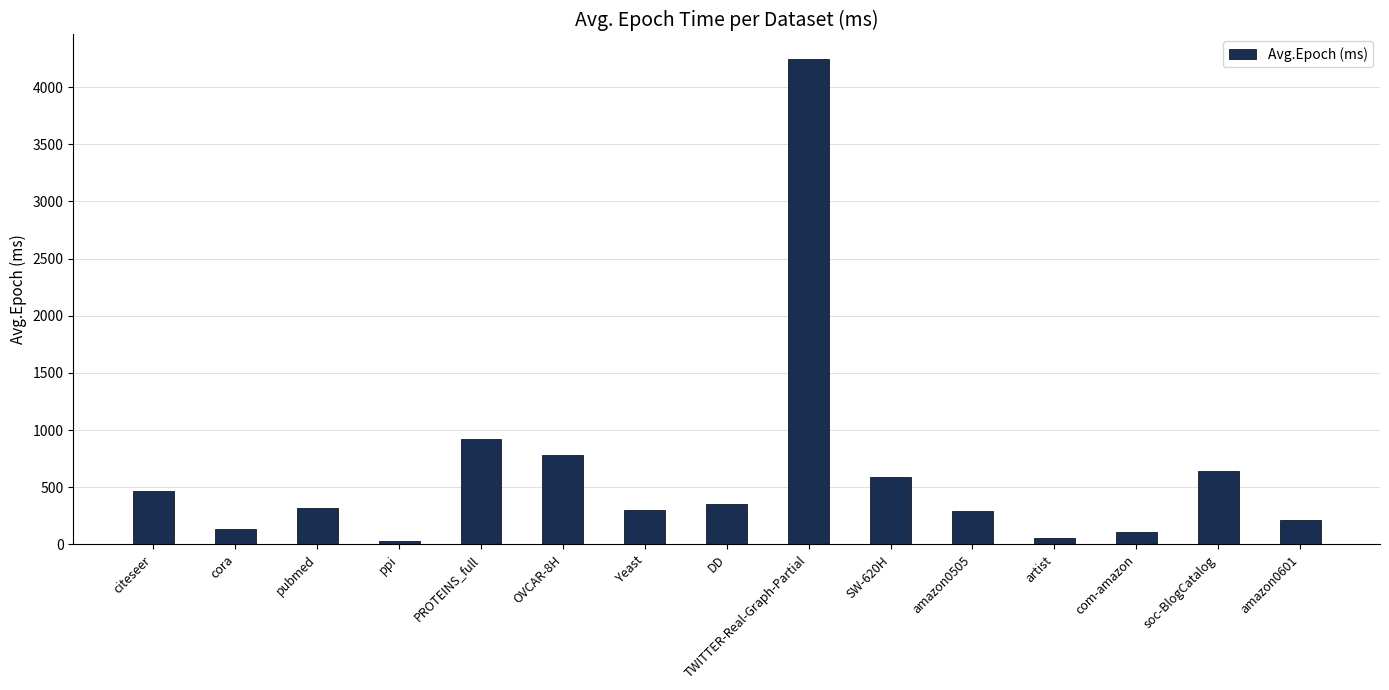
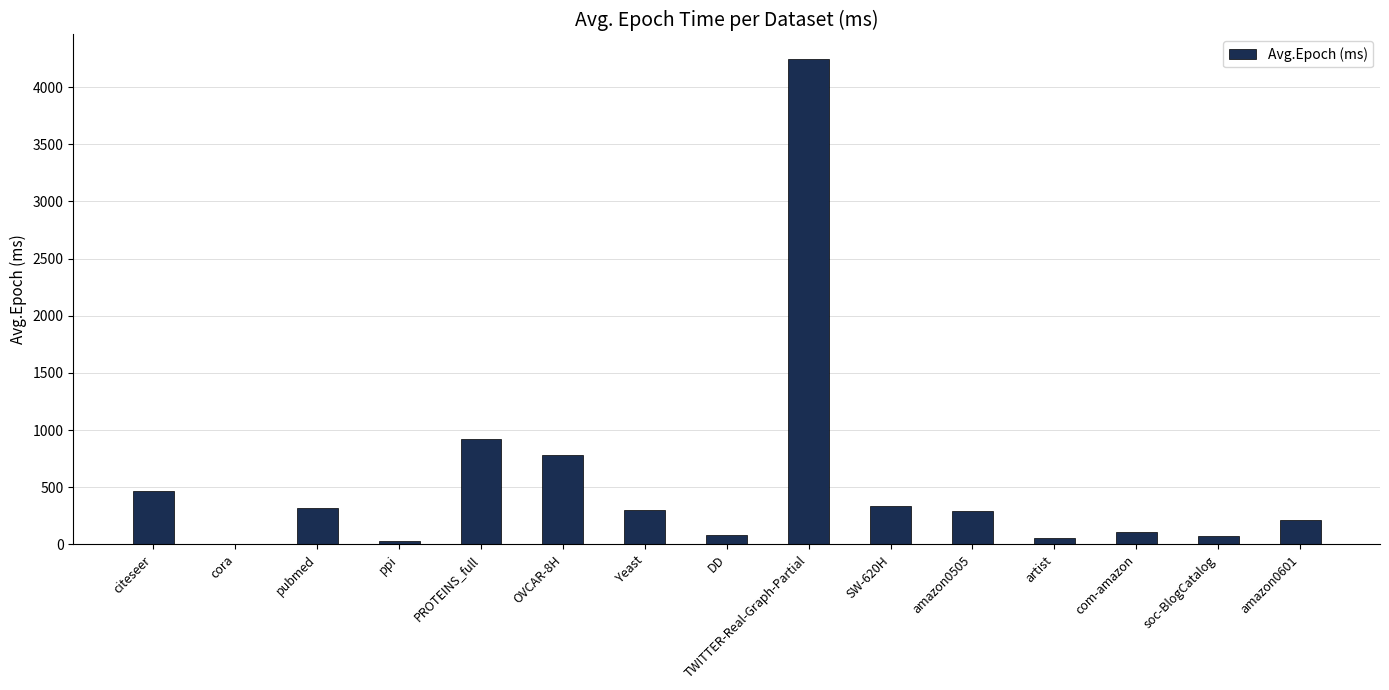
  {
    "citeseer": 470,
-   "cora": 140,
+   "cora": 0,
    "pubmed": 320,
    "ppi": 30,
    "PROTEINS_full": 920,
    "OVCAR-8H": 780,
    "Yeast": 300,
-   "DD": 350,
+   "DD": 90,
    "TWITTER-Real-Graph-Partial": 4250,
-   "SW-620H": 590,
+   "SW-620H": 330,
    "amazon0505": 300,
    "artist": 50,
    "com-amazon": 110,
-   "soc-BlogCatalog": 640,
+   "soc-BlogCatalog": 70,
    "amazon0601": 220
  }
